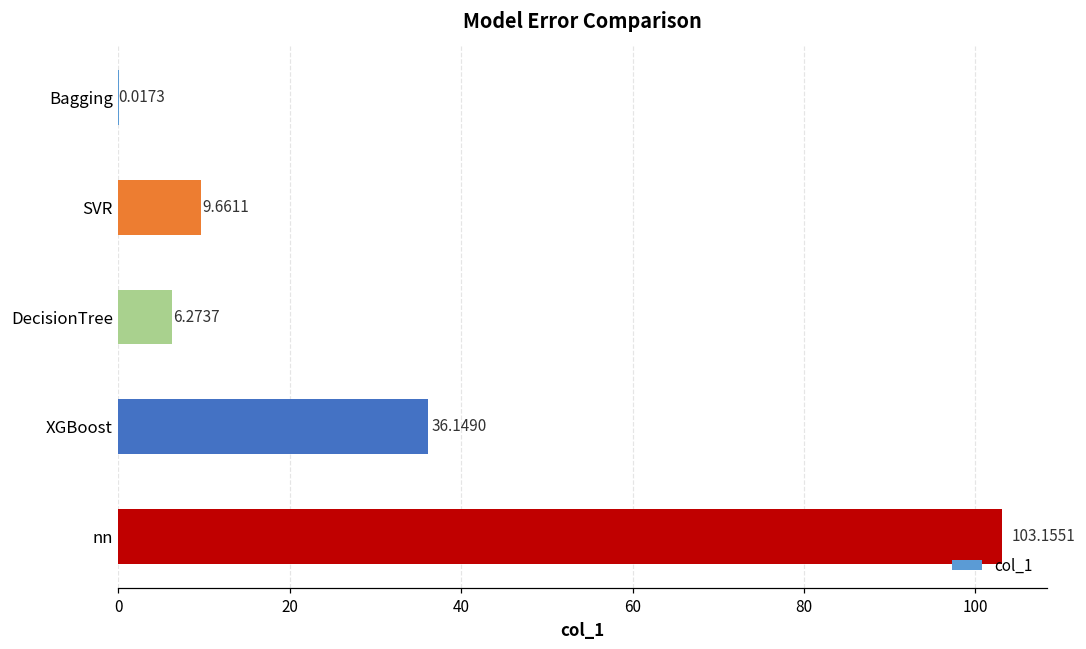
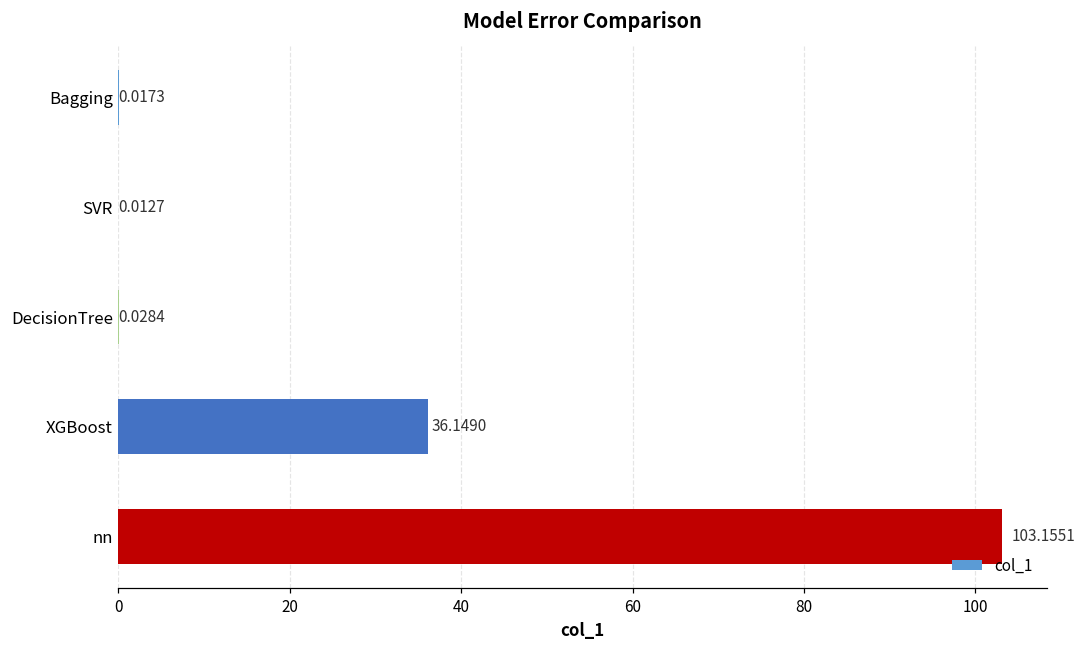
  {
    "Bagging": 0.0173,
-   "SVR": 9.6611,
-   "DecisionTree": 6.2737,
+   "SVR": 0.0127,
+   "DecisionTree": 0.0284,
    "XGBoost": 36.1490,
    "nn": 103.1551
  }
